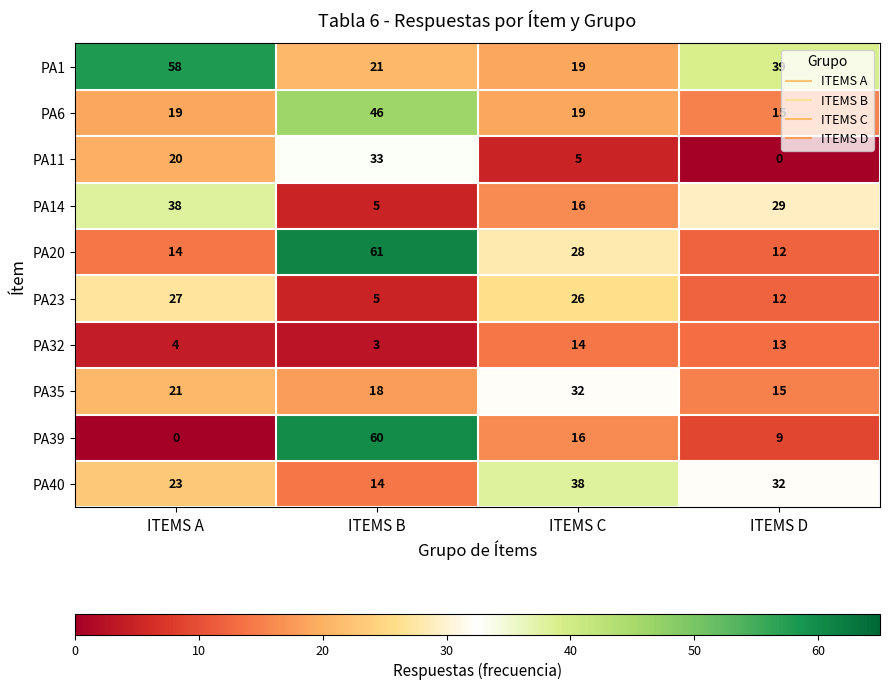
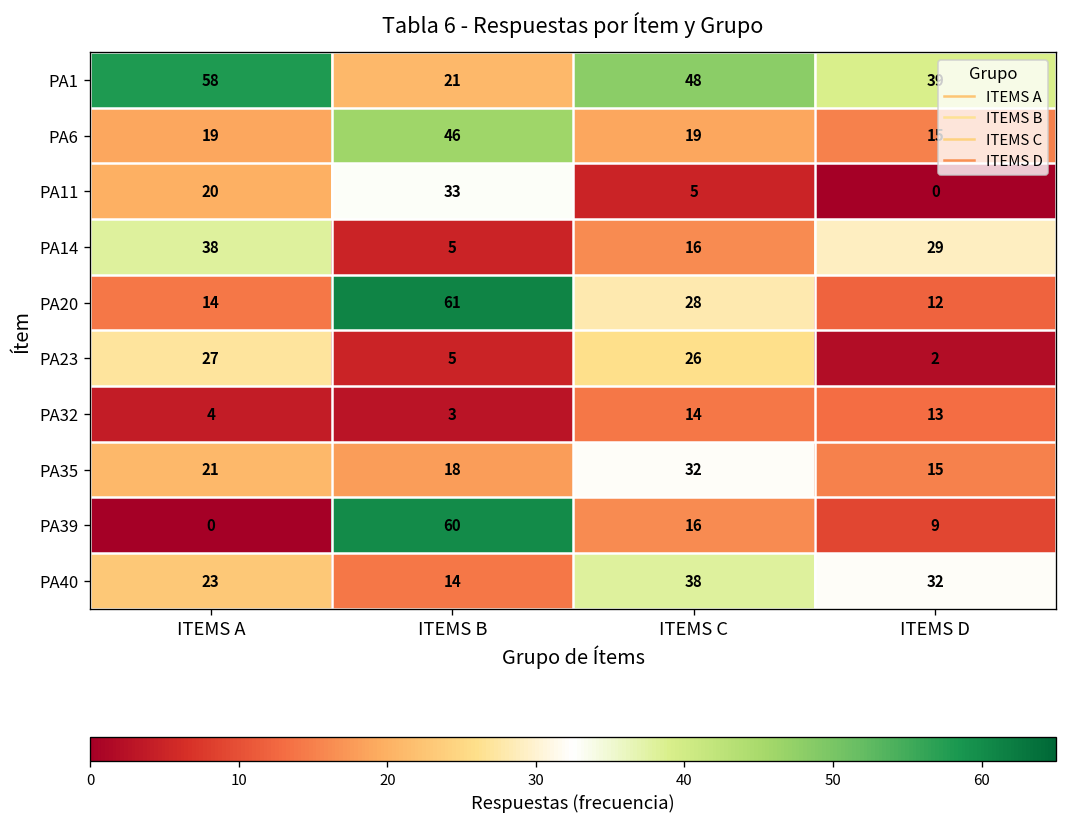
  {
    "PA1": {
      "ITEMS A": 58,
      "ITEMS B": 21,
-     "ITEMS C": 19
+     "ITEMS C": 48
    },
    "PA6": {
      "ITEMS A": 19,
      "ITEMS B": 46,
      "ITEMS C": 19
    },
    "PA11": {
      "ITEMS A": 20,
      "ITEMS B": 33,
      "ITEMS C": 5,
      "ITEMS D": 0
    },
    "PA14": {
      "ITEMS A": 38,
      "ITEMS B": 5,
      "ITEMS C": 16,
      "ITEMS D": 29
    },
    "PA20": {
      "ITEMS A": 14,
      "ITEMS B": 61,
      "ITEMS C": 28,
      "ITEMS D": 12
    },
    "PA23": {
      "ITEMS A": 27,
      "ITEMS B": 5,
      "ITEMS C": 26,
-     "ITEMS D": 12
+     "ITEMS D": 2
    },
    "PA32": {
      "ITEMS A": 4,
      "ITEMS B": 3,
      "ITEMS C": 14,
      "ITEMS D": 13
    },
    "PA35": {
      "ITEMS A": 21,
      "ITEMS B": 18,
      "ITEMS C": 32,
      "ITEMS D": 15
    },
    "PA39": {
      "ITEMS A": 0,
      "ITEMS B": 60,
      "ITEMS C": 16,
      "ITEMS D": 9
    },
    "PA40": {
      "ITEMS A": 23,
      "ITEMS B": 14,
      "ITEMS C": 38,
      "ITEMS D": 32
    }
  }
